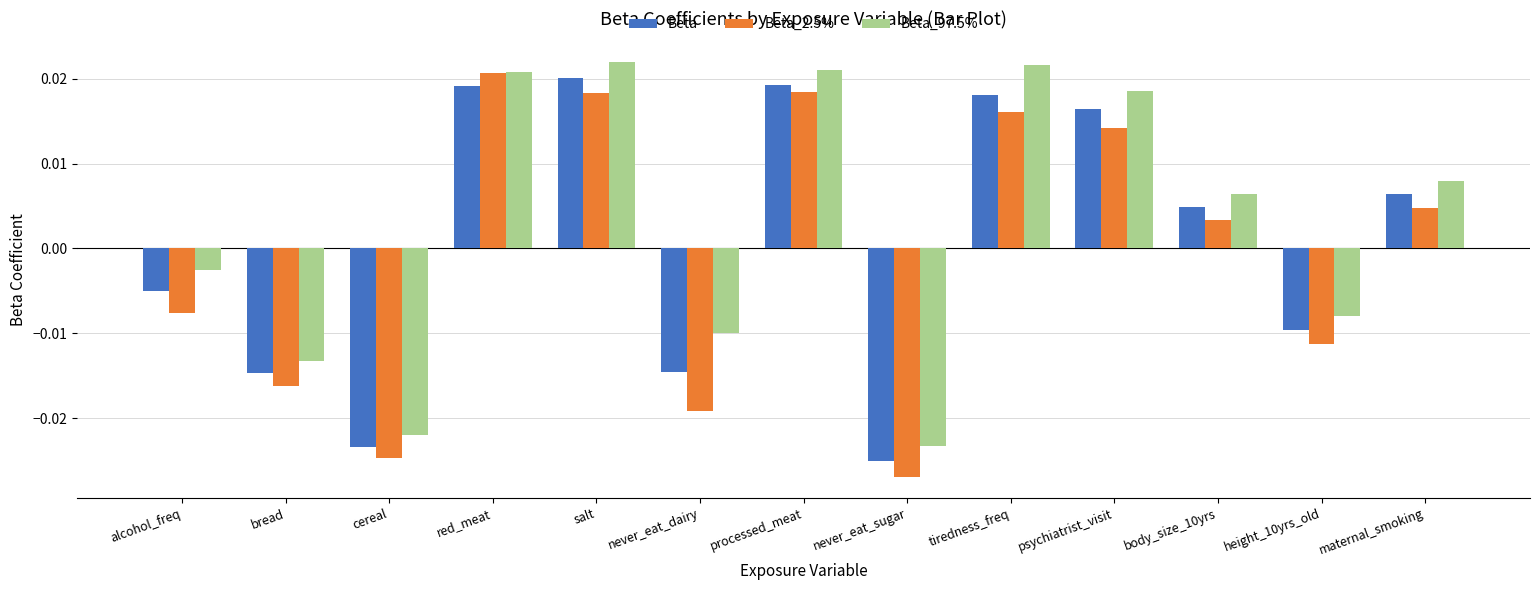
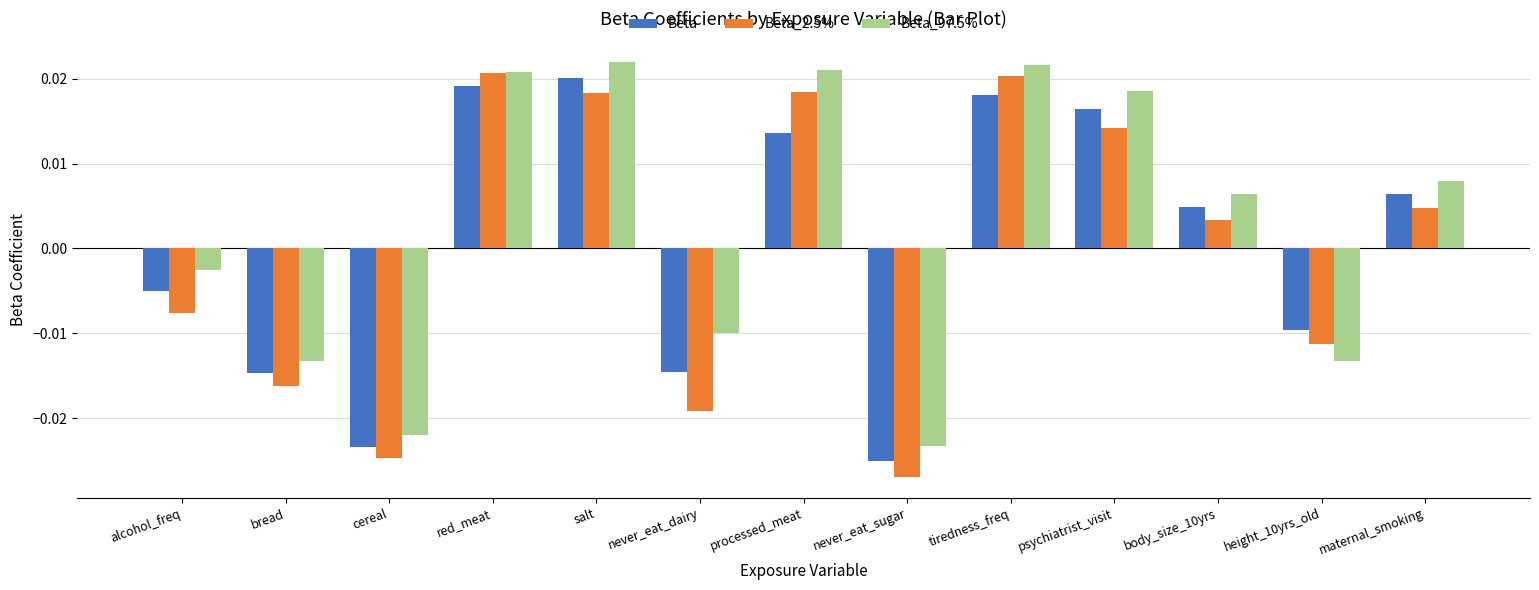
  {
    "Beta": {
      "alcohol_freq": -0.005,
      "bread": -0.015,
      "cereal": -0.023,
      "red_meat": 0.019,
      "salt": 0.020,
      "never_eat_dairy": -0.015,
-     "processed_meat": 0.019,
+     "processed_meat": 0.014,
      "never_eat_sugar": -0.025,
      "tiredness_freq": 0.018,
      "psychiatrist_visit": 0.016,
      "body_size_10yrs": 0.005,
      "height_10yrs_old": -0.010,
      "maternal_smoking": 0.006
    },
    "Beta_2.5%": {
      "alcohol_freq": -0.008,
      "bread": -0.016,
      "cereal": -0.025,
      "red_meat": 0.021,
      "salt": 0.018,
      "never_eat_dairy": -0.019,
      "processed_meat": 0.018,
      "never_eat_sugar": -0.027,
-     "tiredness_freq": 0.016,
+     "tiredness_freq": 0.020,
      "psychiatrist_visit": 0.014,
      "body_size_10yrs": 0.003,
      "height_10yrs_old": -0.011,
      "maternal_smoking": 0.005
    },
    "Beta_97.5%": {
      "alcohol_freq": -0.003,
      "bread": -0.013,
      "cereal": -0.022,
      "red_meat": 0.021,
      "salt": 0.022,
      "never_eat_dairy": -0.010,
      "processed_meat": 0.021,
      "never_eat_sugar": -0.023,
      "tiredness_freq": 0.022,
      "psychiatrist_visit": 0.019,
      "body_size_10yrs": 0.006,
-     "height_10yrs_old": -0.008,
+     "height_10yrs_old": -0.013,
      "maternal_smoking": 0.008
    }
  }
